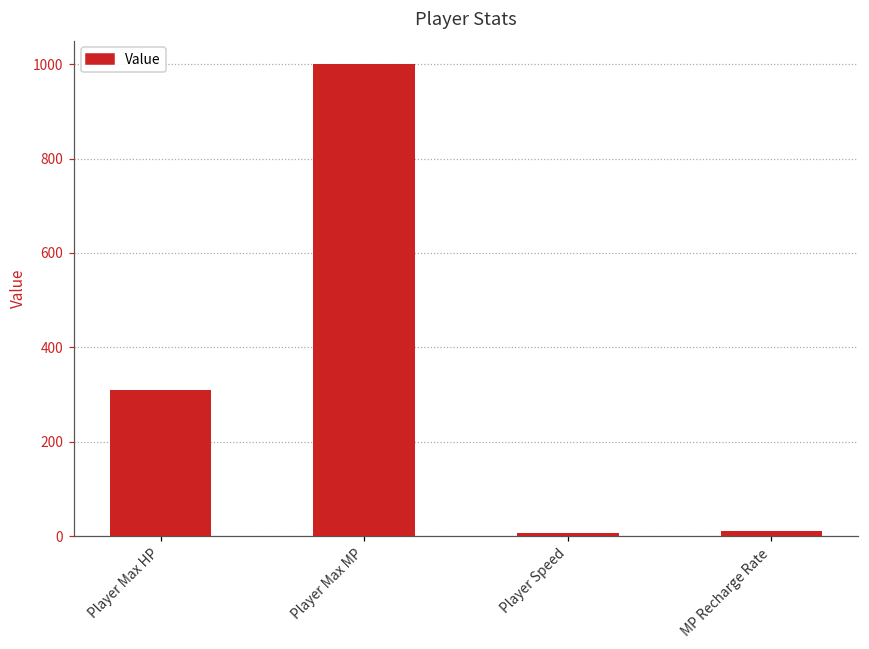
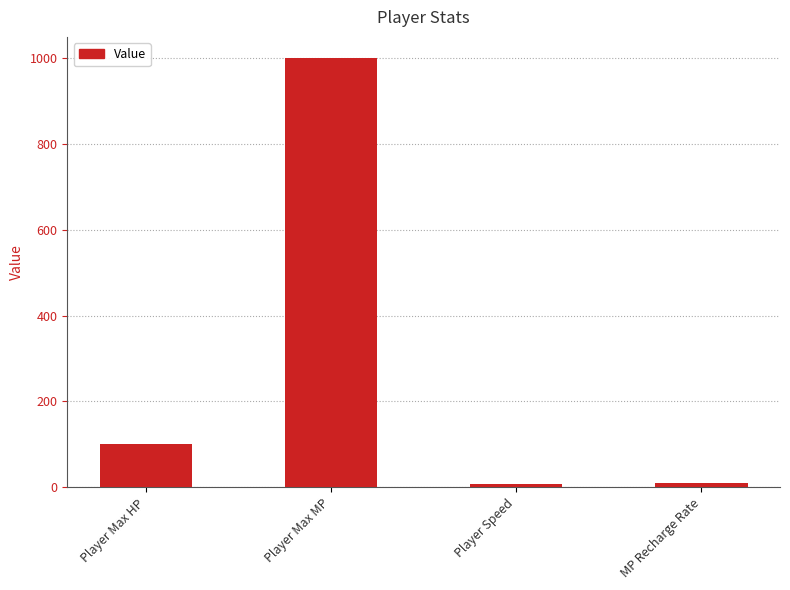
  {
-   "Player Max HP": 310,
+   "Player Max HP": 100,
    "Player Max MP": 1000,
    "Player Speed": 10,
    "MP Recharge Rate": 10
  }
